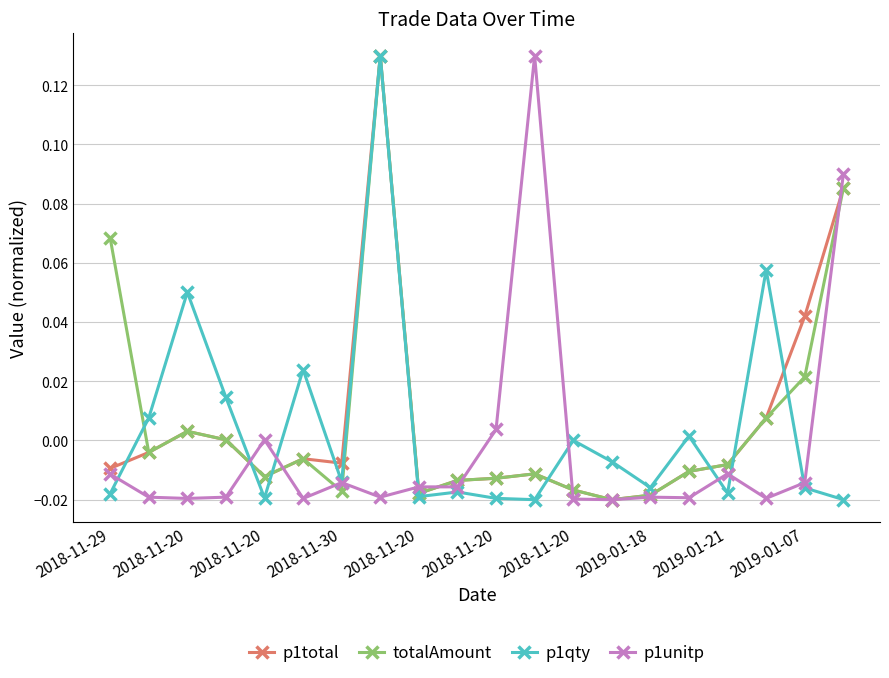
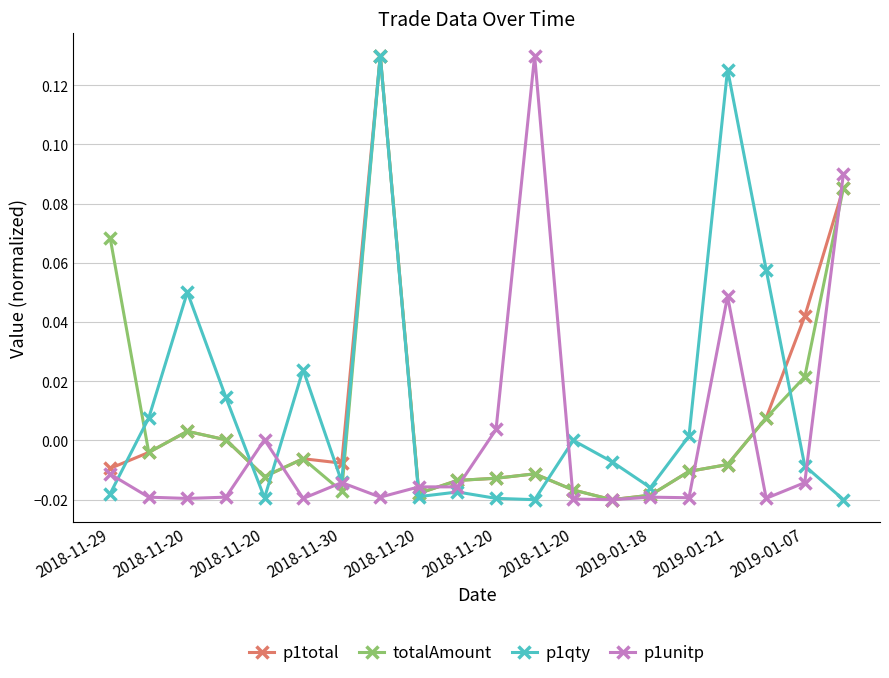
  {
    "p1total": {
      "2018-11-29": -0.009,
      "2018-11-30": -0.008,
      "2019-01-07": 0.042
    },
    "totalAmount": {
      "2018-11-29": 0.068,
      "2018-11-30": -0.017,
      "2019-01-07": 0.021
    },
    "p1qty": {
      "2018-11-29": -0.018,
      "2019-01-18": -0.016,
-     "2019-01-21": -0.018,
-     "2019-01-07": -0.016
+     "2019-01-21": 0.125,
+     "2019-01-07": -0.009
    },
    "p1unitp": {
      "2018-11-29": -0.011,
-     "2019-01-21": -0.011,
+     "2019-01-21": 0.049,
      "2019-01-07": -0.014
    }
  }
